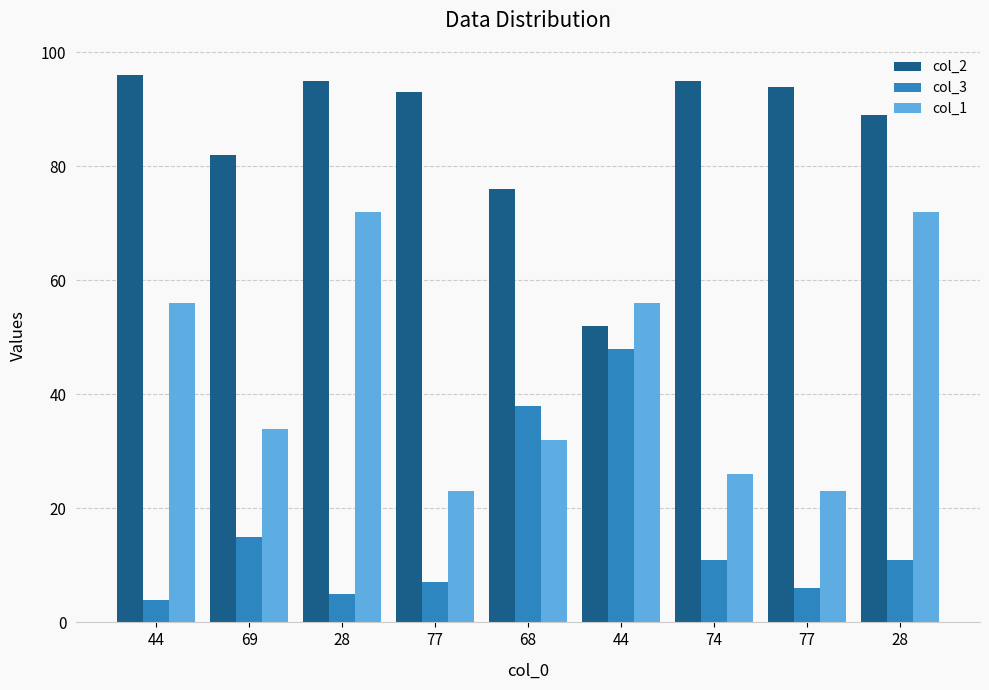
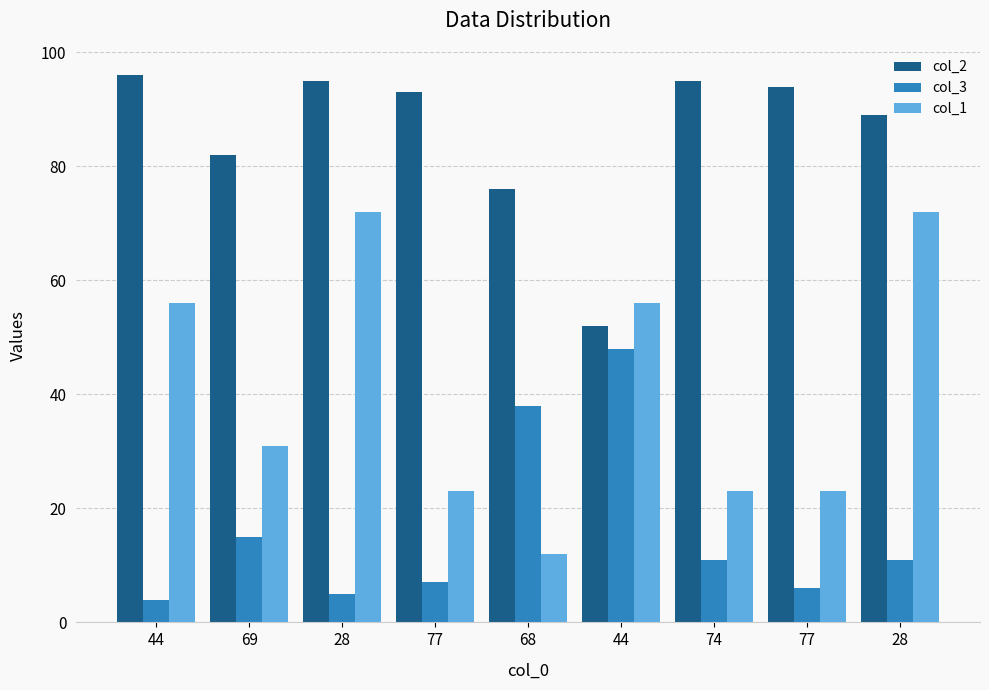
  {
    "col_2": {
      "69": 82,
      "68": 76,
      "74": 95
    },
    "col_3": {
      "69": 15,
      "68": 38,
      "74": 11
    },
    "col_1": {
-     "69": 34,
-     "68": 32,
-     "74": 26
+     "69": 31,
+     "68": 12,
+     "74": 23
    }
  }
